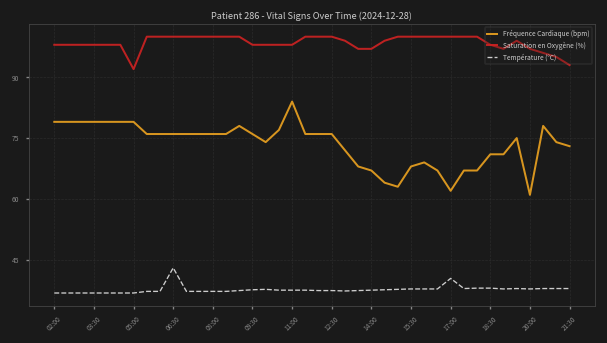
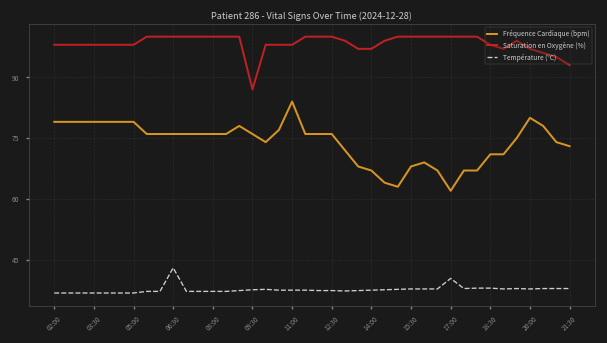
  {
    "Fréquence Cardiaque (bpm)": {
      "02:00": 79,
      "03:30": 79,
      "05:00": 79,
      "06:30": 76,
      "08:00": 76,
      "09:30": 76,
      "11:00": 84,
      "12:30": 76,
      "14:00": 67,
      "15:30": 68,
      "17:00": 62,
      "18:30": 71,
-     "20:00": 61,
+     "20:00": 80,
      "21:30": 73
    },
    "Saturation en Oxygène (%)": {
      "02:00": 98,
      "03:30": 98,
-     "05:00": 92,
+     "05:00": 98,
      "06:30": 100,
      "08:00": 100,
-     "09:30": 98,
+     "09:30": 87,
      "11:00": 98,
      "12:30": 100,
      "14:00": 97,
      "15:30": 100,
      "17:00": 100,
      "21:30": 93
    },
    "Température (°C)": {
      "02:00": 37,
      "03:30": 37,
      "05:00": 37,
      "06:30": 43,
      "08:00": 37,
      "09:30": 38,
      "11:00": 38,
      "12:30": 37,
      "14:00": 38,
      "15:30": 38,
      "17:00": 40,
      "18:30": 38,
      "20:00": 38,
      "21:30": 38
    }
  }
